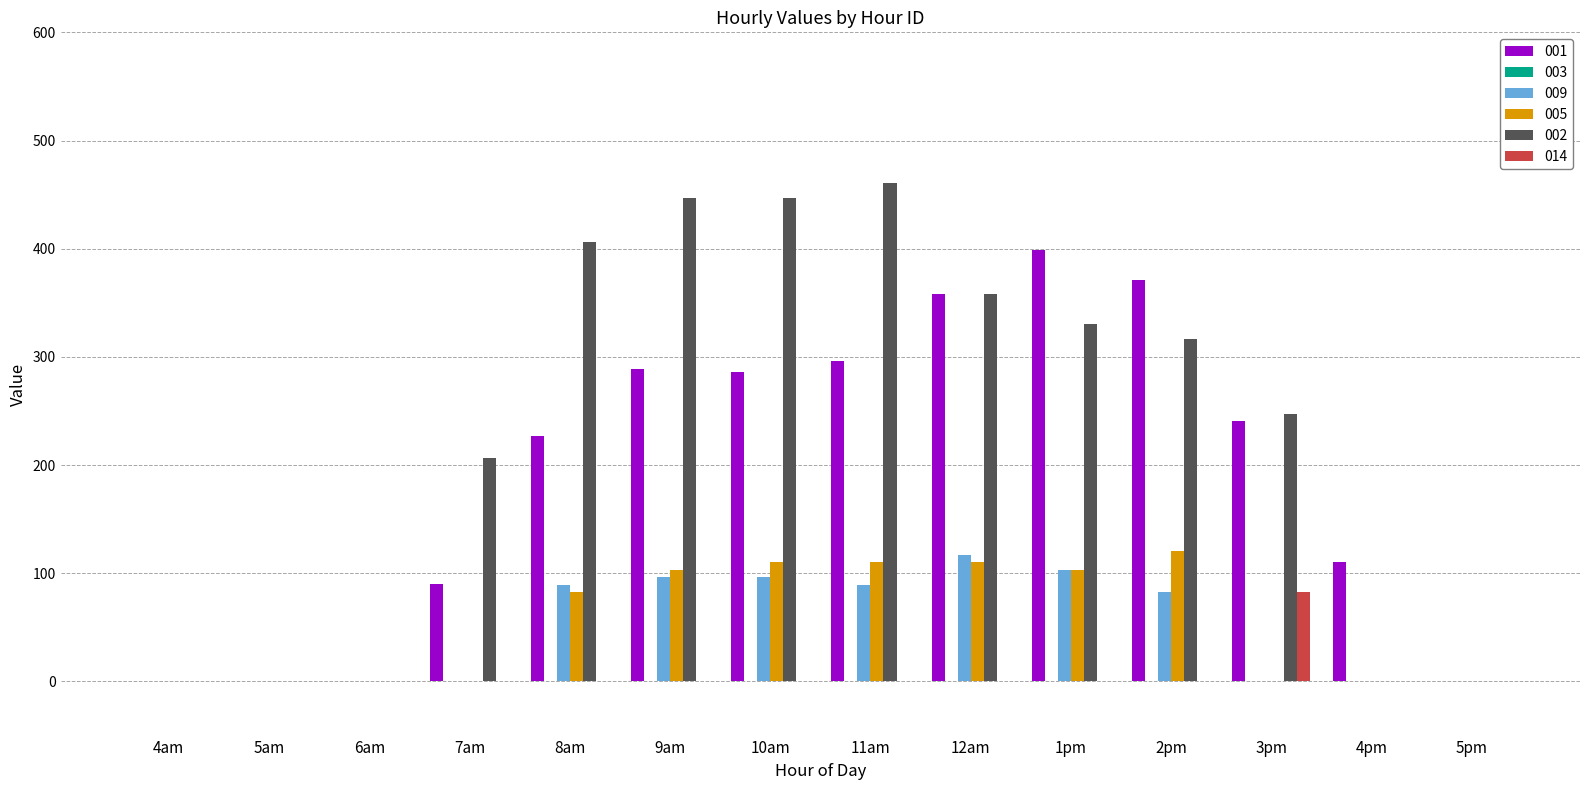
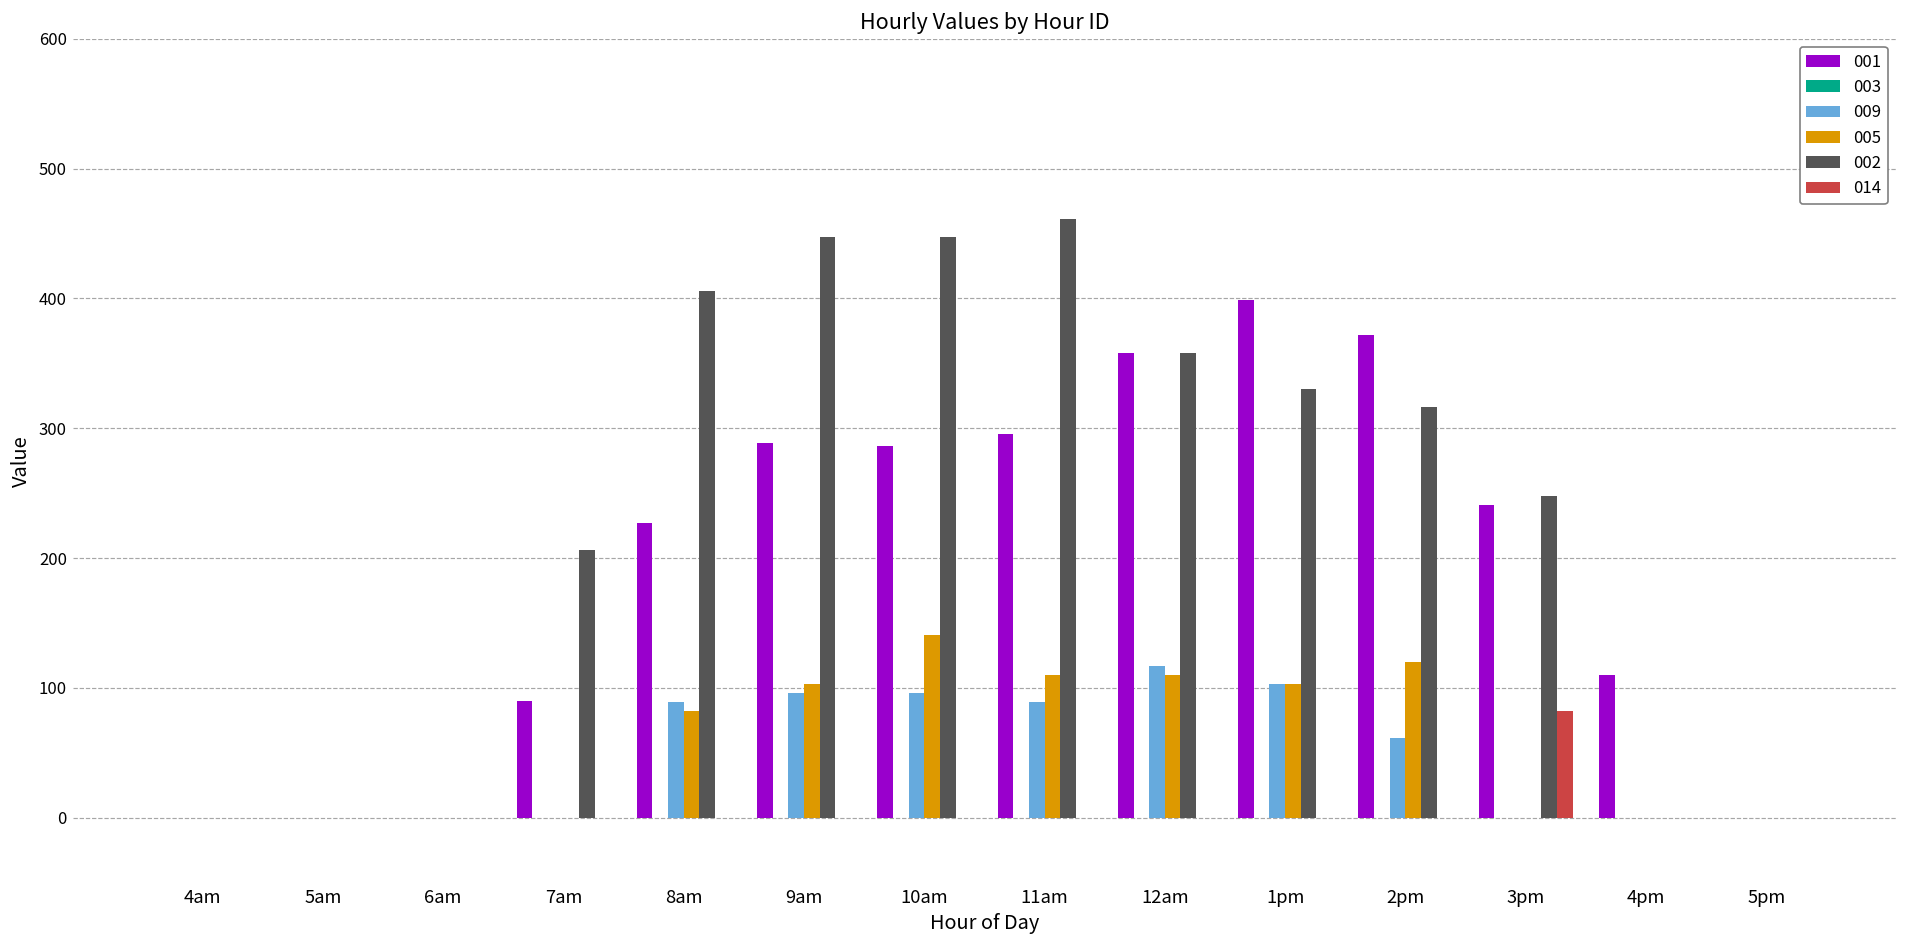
  {
    "001": {
      "4am": 0,
      "5am": 0,
      "6am": 0,
      "7am": 90,
      "8am": 227,
      "9am": 289,
      "10am": 286,
      "11am": 296,
      "12am": 358,
      "1pm": 399,
      "2pm": 372,
      "3pm": 241,
      "4pm": 110,
      "5pm": 0
    },
    "003": {
      "4am": 0,
      "5am": 0,
      "6am": 0,
      "7am": 0,
      "8am": 0,
      "9am": 0,
      "10am": 0,
      "11am": 0,
      "12am": 0,
      "1pm": 0,
      "2pm": 0,
      "3pm": 0,
      "4pm": 0,
      "5pm": 0
    },
    "009": {
      "4am": 0,
      "5am": 0,
      "6am": 0,
      "7am": 0,
      "8am": 89,
      "9am": 96,
      "10am": 96,
      "11am": 89,
      "12am": 117,
      "1pm": 103,
-     "2pm": 83,
+     "2pm": 62,
      "3pm": 0,
      "4pm": 0,
      "5pm": 0
    },
    "005": {
      "4am": 0,
      "5am": 0,
      "6am": 0,
      "7am": 0,
      "8am": 83,
      "9am": 103,
-     "10am": 110,
+     "10am": 141,
      "11am": 110,
      "12am": 110,
      "1pm": 103,
      "2pm": 120,
      "3pm": 0,
      "4pm": 0,
      "5pm": 0
    },
    "002": {
      "4am": 0,
      "5am": 0,
      "6am": 0,
      "7am": 206,
      "8am": 406,
      "9am": 447,
      "10am": 447,
      "11am": 461,
      "12am": 358,
      "1pm": 330,
      "2pm": 316,
      "3pm": 248,
      "4pm": 0,
      "5pm": 0
    },
    "014": {
      "4am": 0,
      "5am": 0,
      "6am": 0,
      "7am": 0,
      "8am": 0,
      "9am": 0,
      "10am": 0,
      "11am": 0,
      "12am": 0,
      "1pm": 0,
      "2pm": 0,
      "3pm": 83,
      "4pm": 0,
      "5pm": 0
    }
  }
